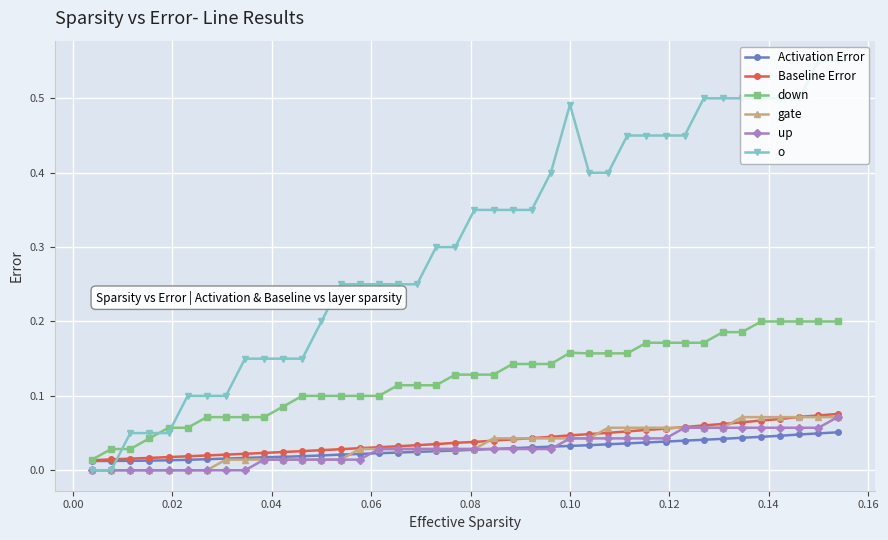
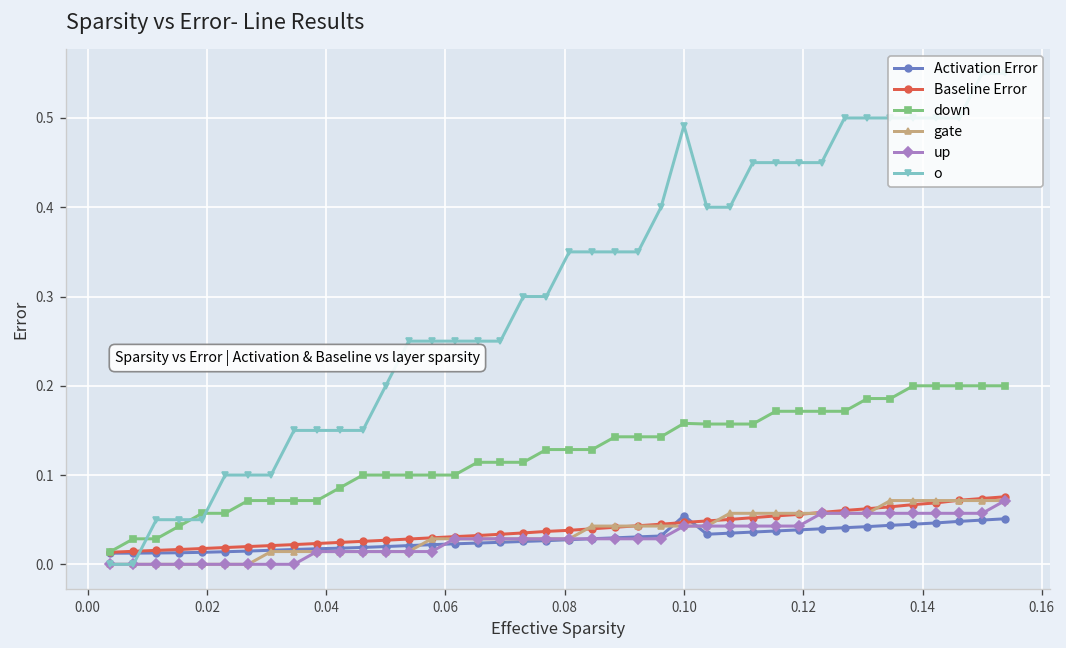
  {
    "Activation Error": {
-     "0.10": 0.03
+     "0.10": 0.05
    },
    "Baseline Error": {
      "0.10": 0.05
    },
    "down": {
      "0.10": 0.16
    },
    "o": {
      "0.10": 0.49
    }
  }
